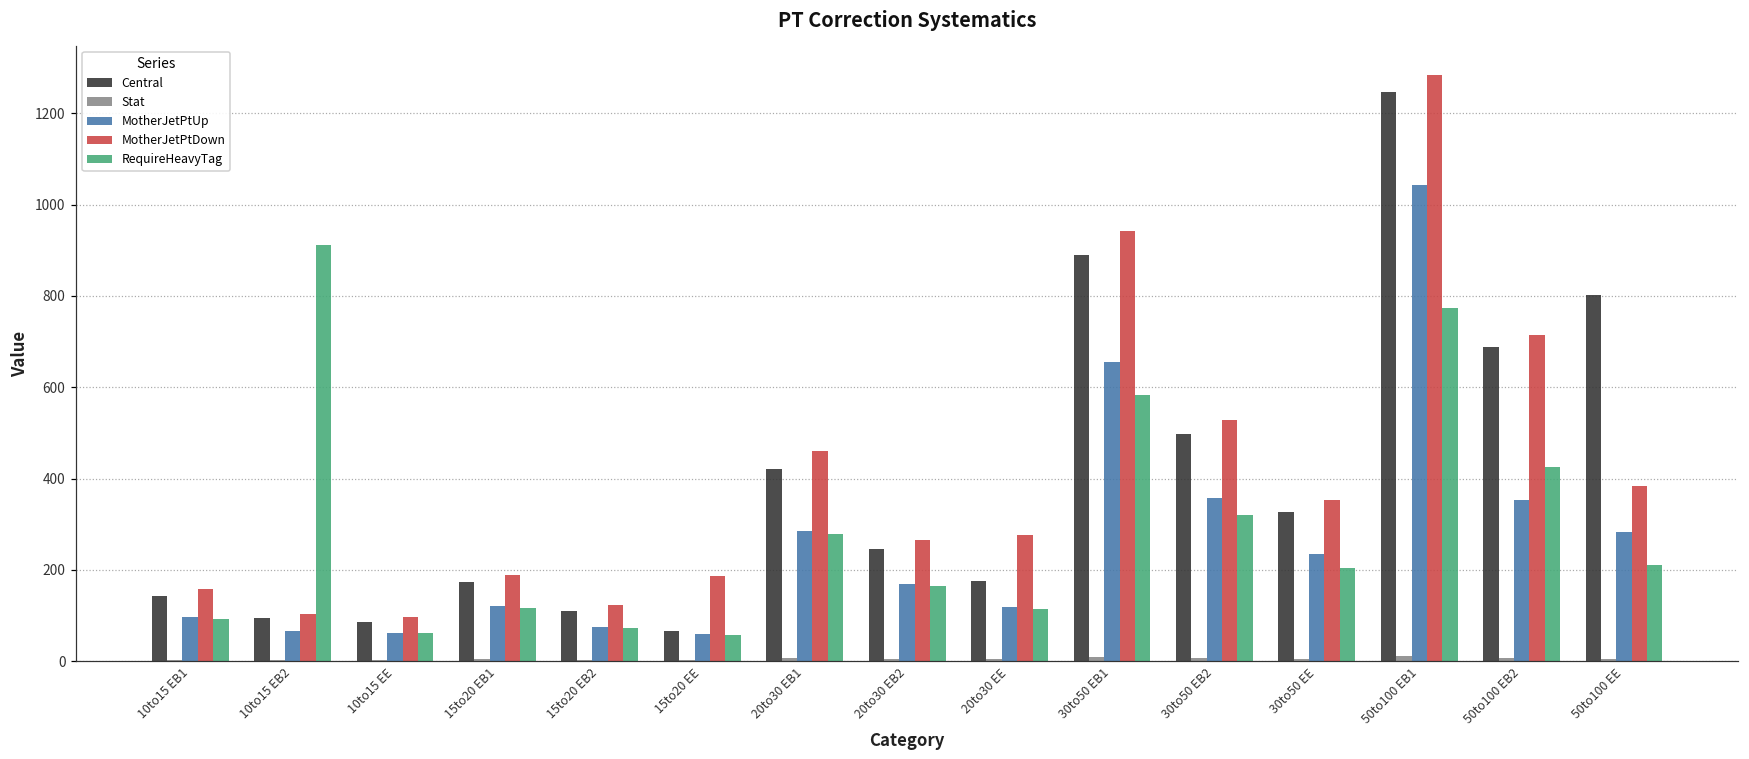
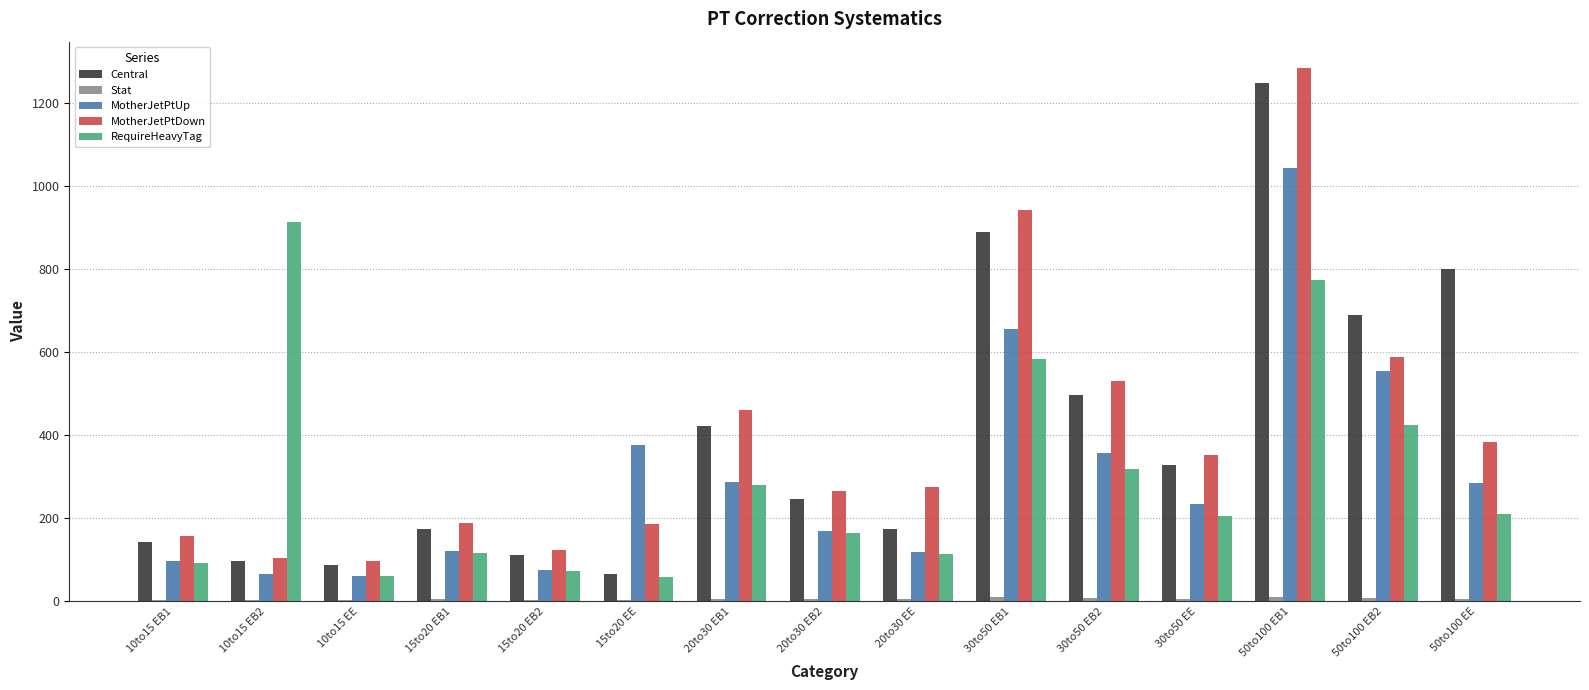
  {
    "Central": {
      "10to15 EB1": 140,
      "10to15 EB2": 100,
      "10to15 EE": 90,
      "15to20 EB1": 170,
      "15to20 EB2": 110,
      "15to20 EE": 70,
      "20to30 EB1": 420,
      "20to30 EB2": 250,
      "20to30 EE": 170,
      "30to50 EB1": 890,
      "30to50 EB2": 500,
      "30to50 EE": 330,
      "50to100 EB1": 1250,
      "50to100 EB2": 690,
      "50to100 EE": 800
    },
    "Stat": {
      "20to30 EB1": 10,
      "30to50 EB1": 10,
      "30to50 EB2": 10,
      "50to100 EB1": 10,
      "50to100 EB2": 10
    },
    "MotherJetPtUp": {
      "10to15 EB1": 100,
      "10to15 EB2": 70,
      "10to15 EE": 60,
      "15to20 EB1": 120,
      "15to20 EB2": 80,
-     "15to20 EE": 60,
+     "15to20 EE": 380,
      "20to30 EB1": 290,
      "20to30 EB2": 170,
      "20to30 EE": 120,
      "30to50 EB1": 660,
      "30to50 EB2": 360,
      "30to50 EE": 230,
      "50to100 EB1": 1040,
-     "50to100 EB2": 350,
+     "50to100 EB2": 550,
      "50to100 EE": 280
    },
    "MotherJetPtDown": {
      "10to15 EB1": 160,
      "10to15 EB2": 100,
      "10to15 EE": 100,
      "15to20 EB1": 190,
      "15to20 EB2": 120,
      "15to20 EE": 190,
      "20to30 EB1": 460,
      "20to30 EB2": 270,
      "20to30 EE": 280,
      "30to50 EB1": 940,
      "30to50 EB2": 530,
      "30to50 EE": 350,
      "50to100 EB1": 1280,
-     "50to100 EB2": 710,
+     "50to100 EB2": 590,
      "50to100 EE": 380
    },
    "RequireHeavyTag": {
      "10to15 EB1": 90,
      "10to15 EB2": 910,
      "10to15 EE": 60,
      "15to20 EB1": 120,
      "15to20 EB2": 70,
      "15to20 EE": 60,
      "20to30 EB1": 280,
      "20to30 EB2": 160,
      "20to30 EE": 110,
      "30to50 EB1": 580,
      "30to50 EB2": 320,
      "30to50 EE": 200,
      "50to100 EB1": 770,
      "50to100 EB2": 420,
      "50to100 EE": 210
    }
  }
